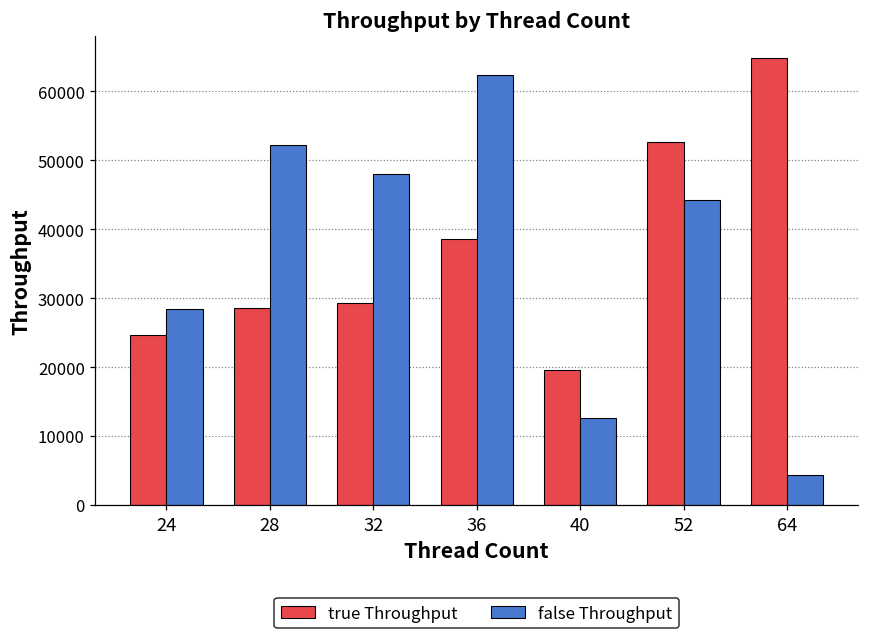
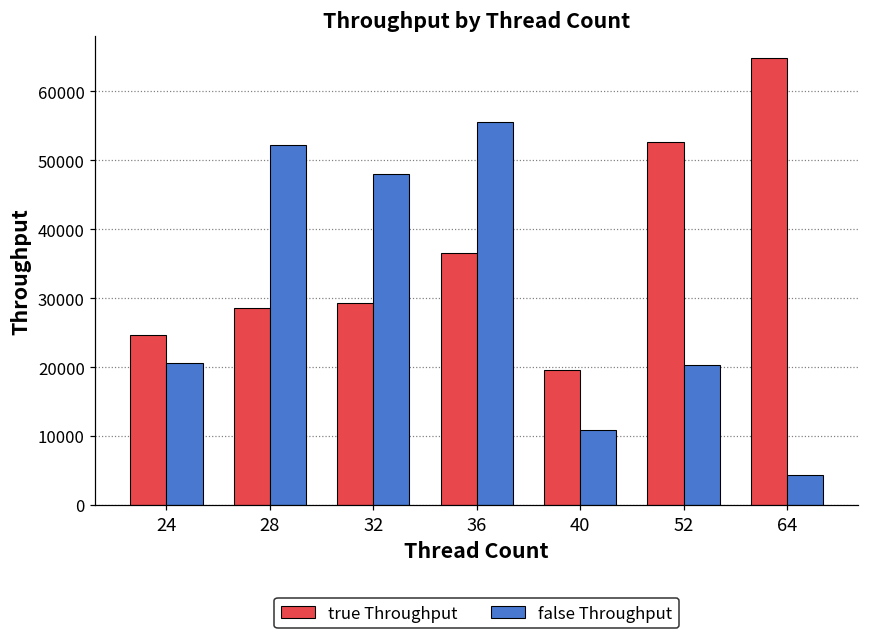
  {
    "true Throughput": {
      "24": 25000,
      "28": 29000,
      "32": 29000,
-     "36": 39000,
+     "36": 37000,
      "40": 20000,
      "52": 53000,
      "64": 65000
    },
    "false Throughput": {
-     "24": 28000,
+     "24": 21000,
      "28": 52000,
      "32": 48000,
-     "36": 62000,
-     "40": 13000,
-     "52": 44000,
+     "36": 56000,
+     "40": 11000,
+     "52": 20000,
      "64": 4000
    }
  }
